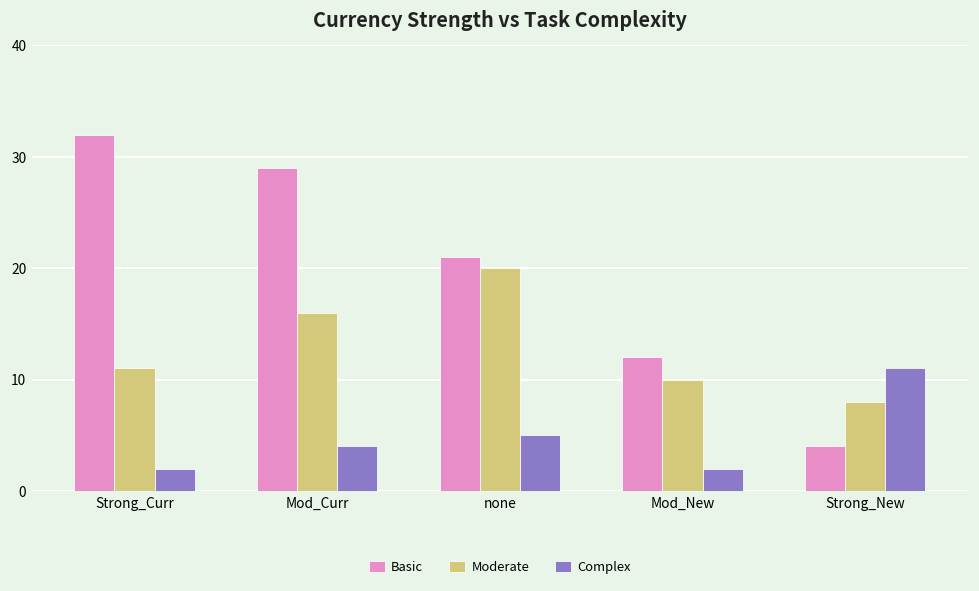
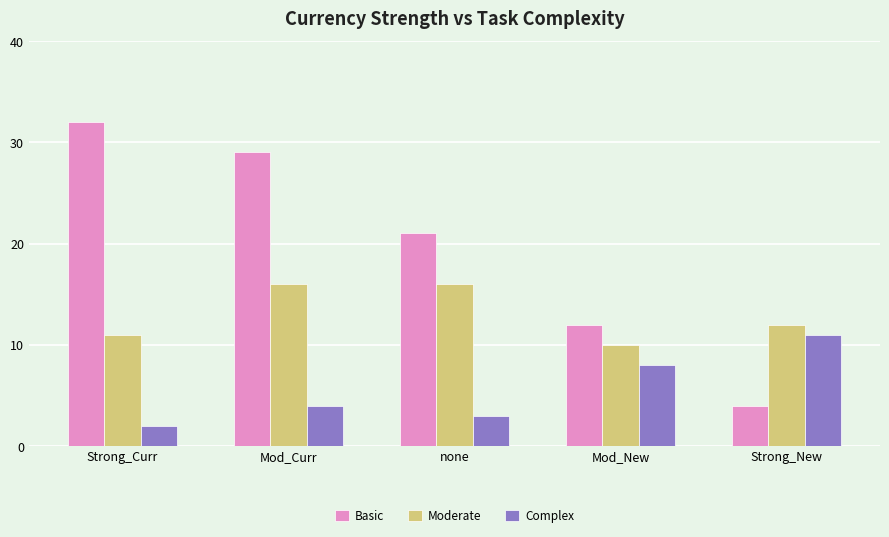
  {
    "Basic": {
      "Strong_Curr": 32,
      "Mod_Curr": 29,
      "none": 21,
      "Mod_New": 12,
      "Strong_New": 4
    },
    "Moderate": {
      "Strong_Curr": 11,
      "Mod_Curr": 16,
-     "none": 20,
+     "none": 16,
      "Mod_New": 10,
-     "Strong_New": 8
+     "Strong_New": 12
    },
    "Complex": {
      "Strong_Curr": 2,
      "Mod_Curr": 4,
-     "none": 5,
-     "Mod_New": 2,
+     "none": 3,
+     "Mod_New": 8,
      "Strong_New": 11
    }
  }
